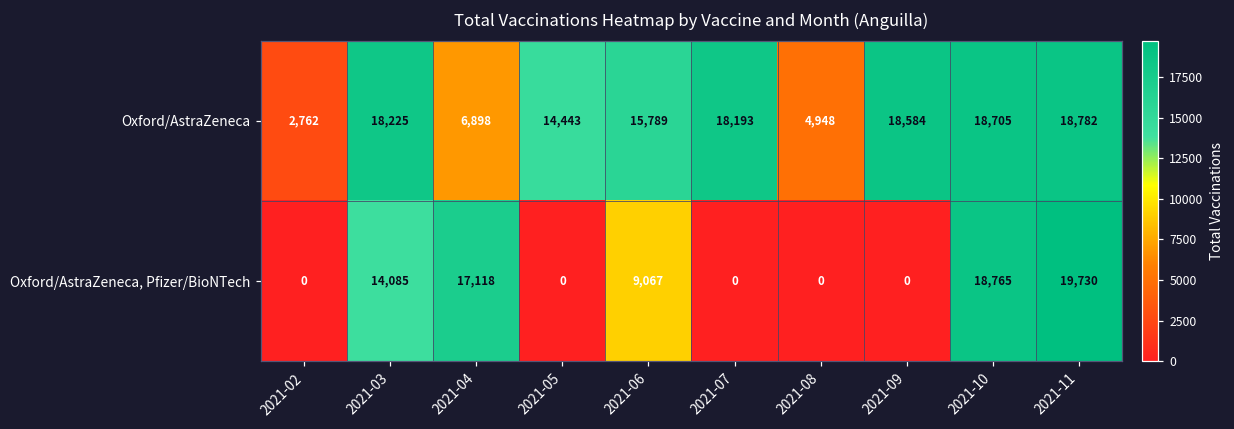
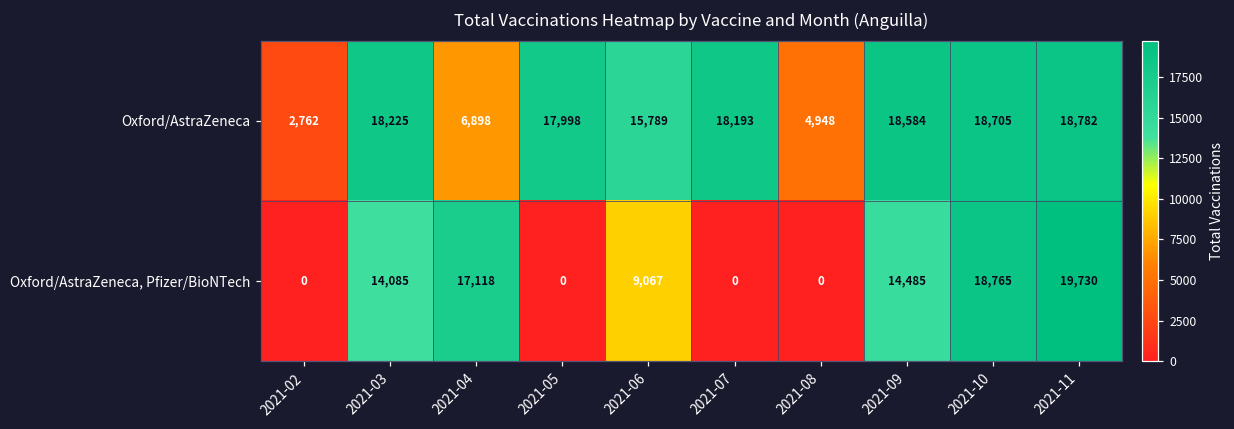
  {
    "Oxford/AstraZeneca": {
      "2021-02": "2,762",
      "2021-03": "18,225",
      "2021-04": "6,898",
-     "2021-05": "14,443",
+     "2021-05": "17,998",
      "2021-06": "15,789",
      "2021-07": "18,193",
      "2021-08": "4,948",
      "2021-09": "18,584",
      "2021-10": "18,705",
      "2021-11": "18,782"
    },
    "Oxford/AstraZeneca, Pfizer/BioNTech": {
      "2021-02": "0",
      "2021-03": "14,085",
      "2021-04": "17,118",
      "2021-05": "0",
      "2021-06": "9,067",
      "2021-07": "0",
      "2021-08": "0",
-     "2021-09": "0",
+     "2021-09": "14,485",
      "2021-10": "18,765",
      "2021-11": "19,730"
    }
  }
